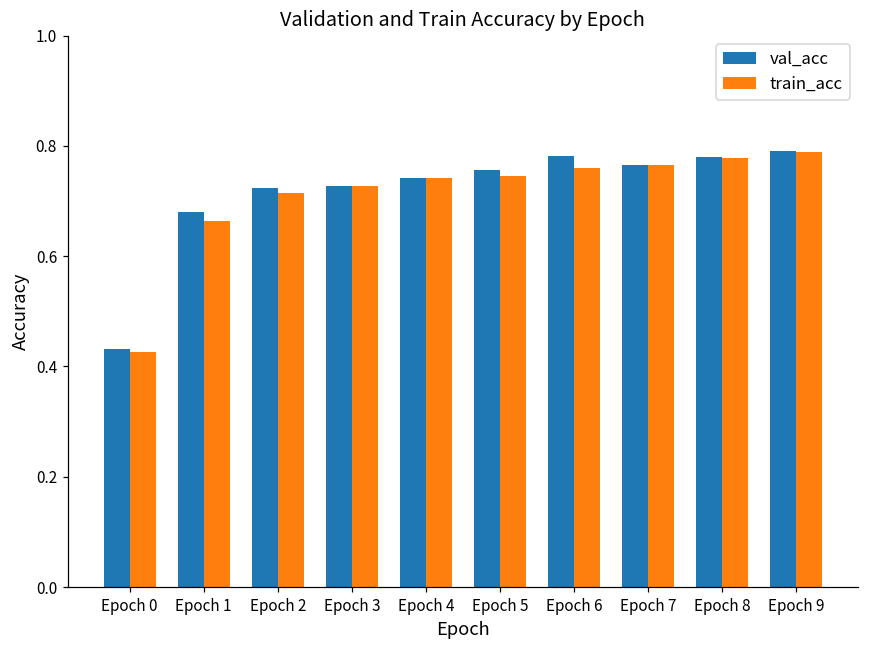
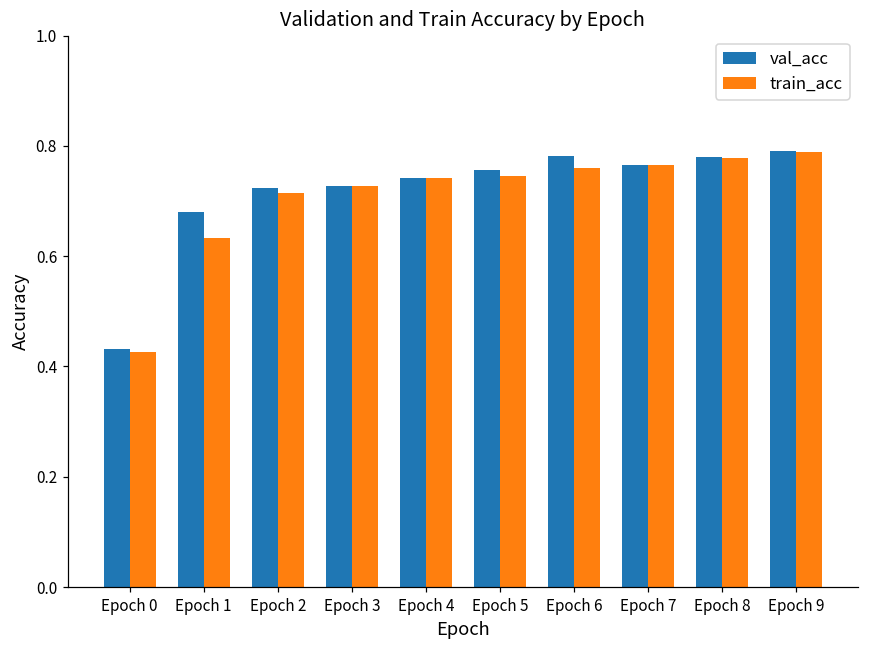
  {
    "val_acc": {
      "Epoch 0": 0.43,
      "Epoch 1": 0.68,
      "Epoch 2": 0.72,
      "Epoch 3": 0.73,
      "Epoch 4": 0.74,
      "Epoch 5": 0.76,
      "Epoch 6": 0.78,
      "Epoch 7": 0.77,
      "Epoch 8": 0.78,
      "Epoch 9": 0.79
    },
    "train_acc": {
      "Epoch 0": 0.43,
-     "Epoch 1": 0.66,
+     "Epoch 1": 0.63,
      "Epoch 2": 0.71,
      "Epoch 3": 0.73,
      "Epoch 4": 0.74,
      "Epoch 5": 0.75,
      "Epoch 6": 0.76,
      "Epoch 7": 0.77,
      "Epoch 8": 0.78,
      "Epoch 9": 0.79
    }
  }
